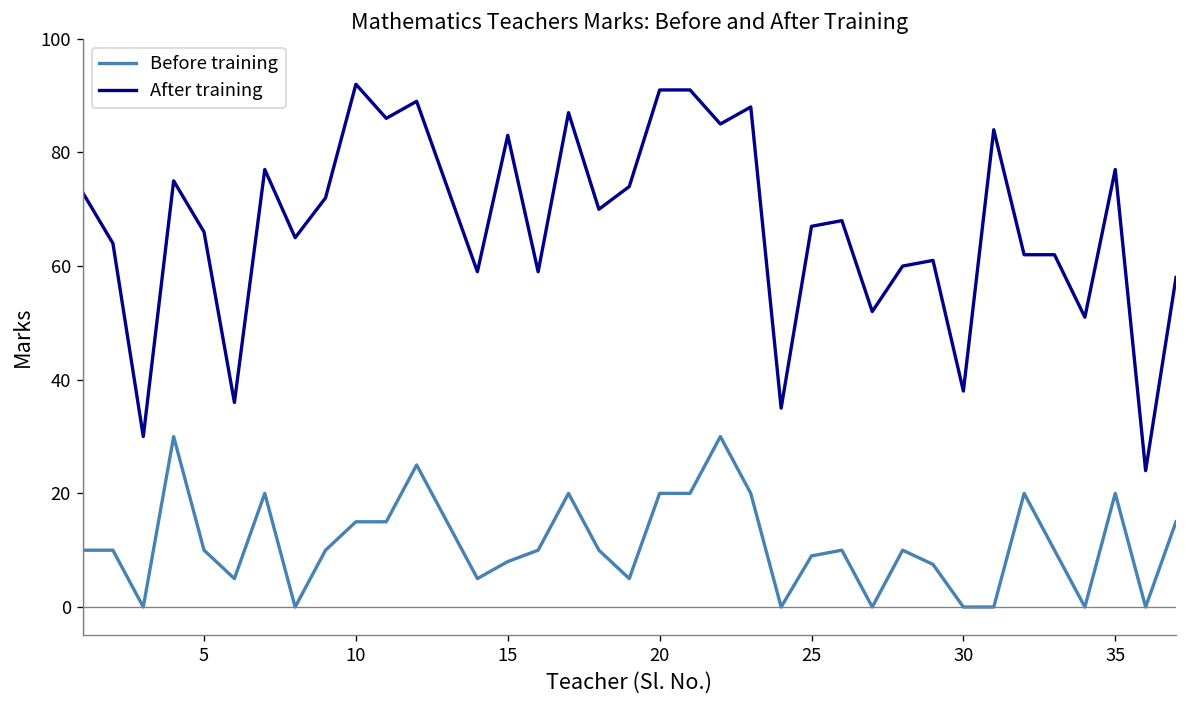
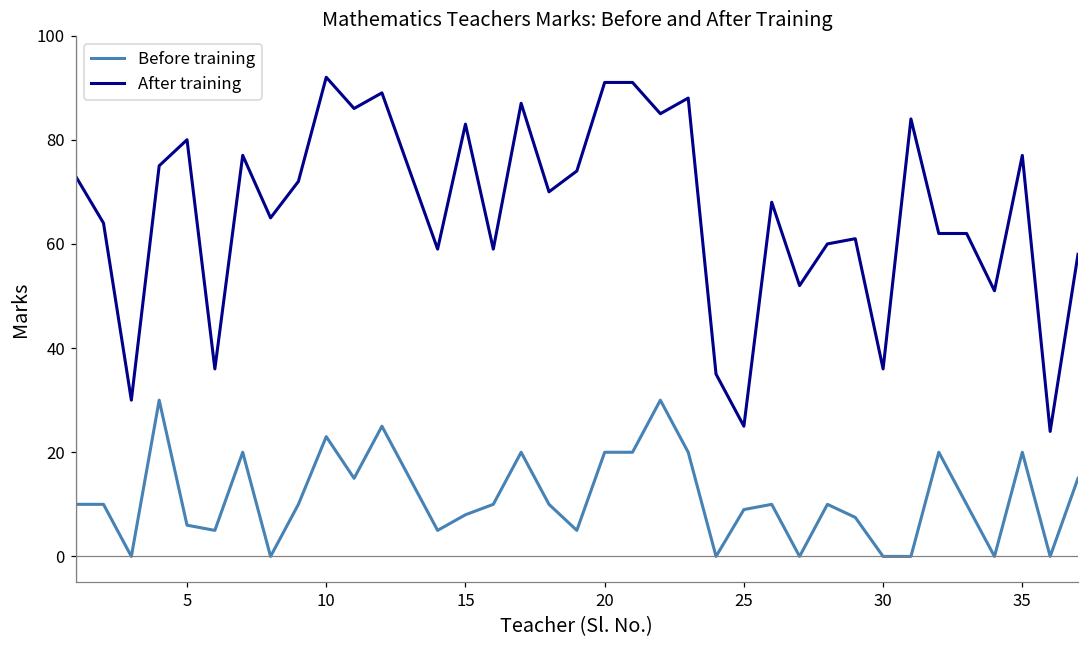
  {
    "Before training": {
-     "5": 10,
-     "10": 15,
+     "5": 6,
+     "10": 23,
      "15": 8,
      "20": 20,
      "25": 9,
      "30": 0,
      "35": 20
    },
    "After training": {
-     "5": 66,
+     "5": 80,
      "10": 92,
      "15": 83,
      "20": 91,
-     "25": 67,
-     "30": 38,
+     "25": 25,
+     "30": 36,
      "35": 77
    }
  }
